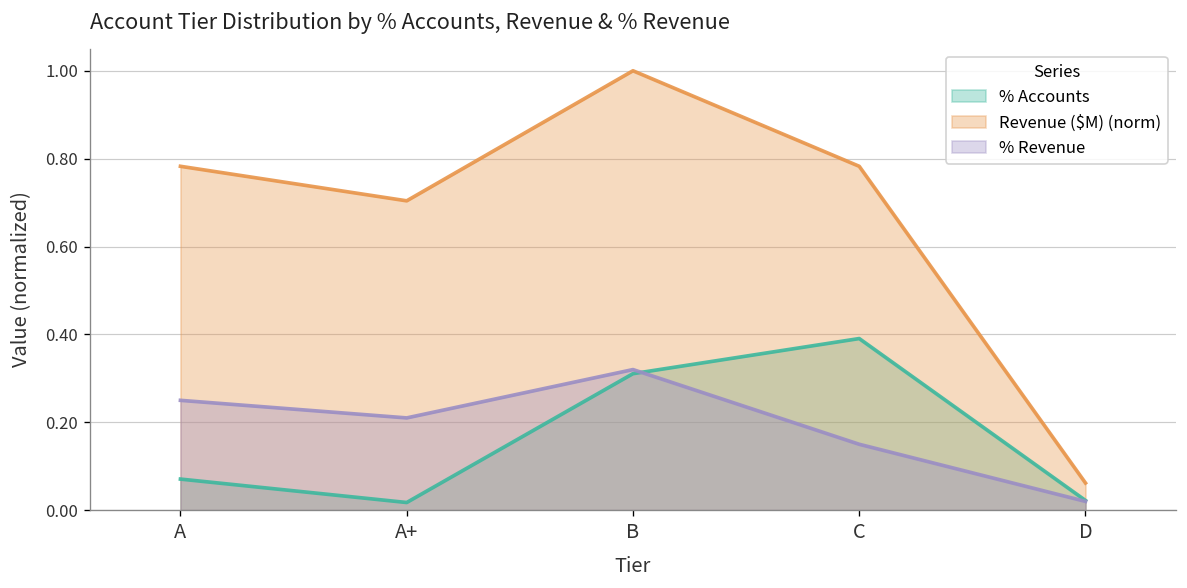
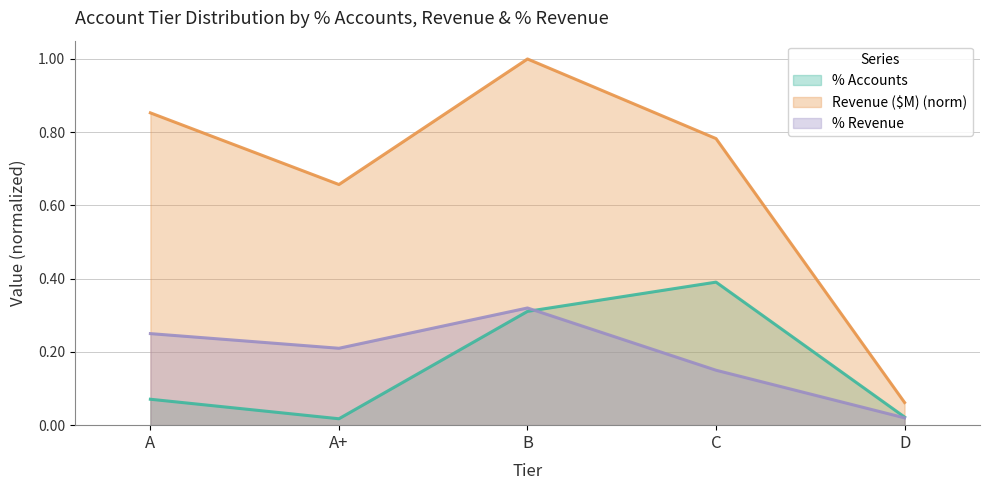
  {
    "Revenue ($M) (norm)": {
-     "A": 0.78,
-     "A+": 0.70,
+     "A": 0.85,
+     "A+": 0.66,
      "B": 1.00,
      "C": 0.78,
      "D": 0.06
    }
  }
